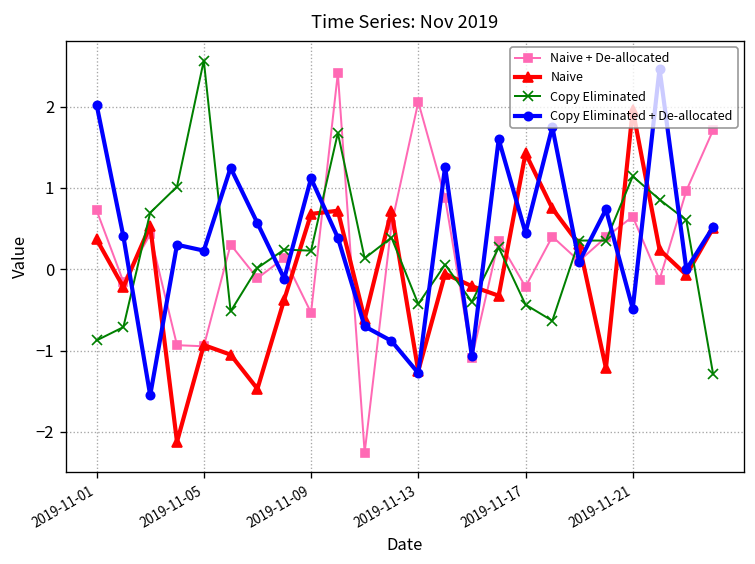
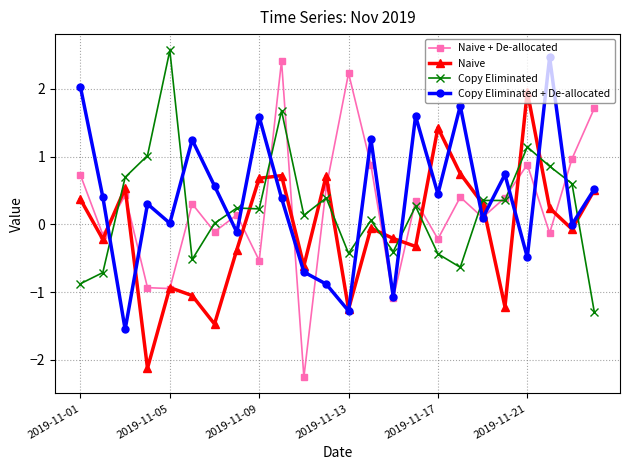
  {
    "Naive + De-allocated": {
      "2019-11-01": 0.7,
      "2019-11-09": -0.5,
-     "2019-11-13": 2.1,
+     "2019-11-13": 2.2,
      "2019-11-17": -0.2,
-     "2019-11-21": 0.6
+     "2019-11-21": 0.9
    },
    "Naive": {
      "2019-11-01": 0.4,
      "2019-11-09": 0.7,
      "2019-11-17": 1.4
    },
    "Copy Eliminated": {
      "2019-11-01": -0.9,
      "2019-11-05": 2.6,
      "2019-11-09": 0.2,
      "2019-11-13": -0.4,
      "2019-11-17": -0.4,
      "2019-11-21": 1.1
    },
    "Copy Eliminated + De-allocated": {
      "2019-11-01": 2.0,
-     "2019-11-05": 0.2,
-     "2019-11-09": 1.1,
+     "2019-11-05": 0.0,
+     "2019-11-09": 1.6,
      "2019-11-17": 0.4,
      "2019-11-21": -0.5
    }
  }
